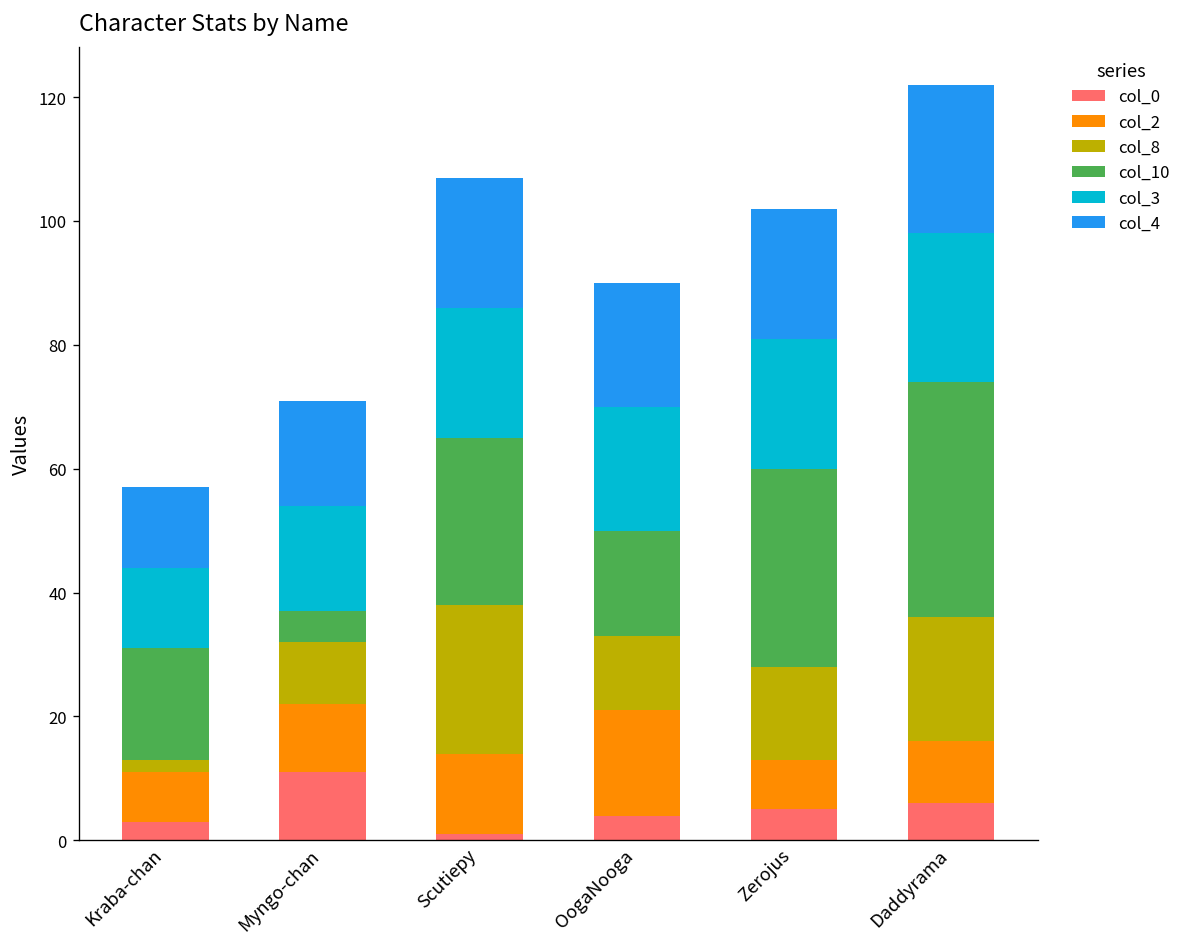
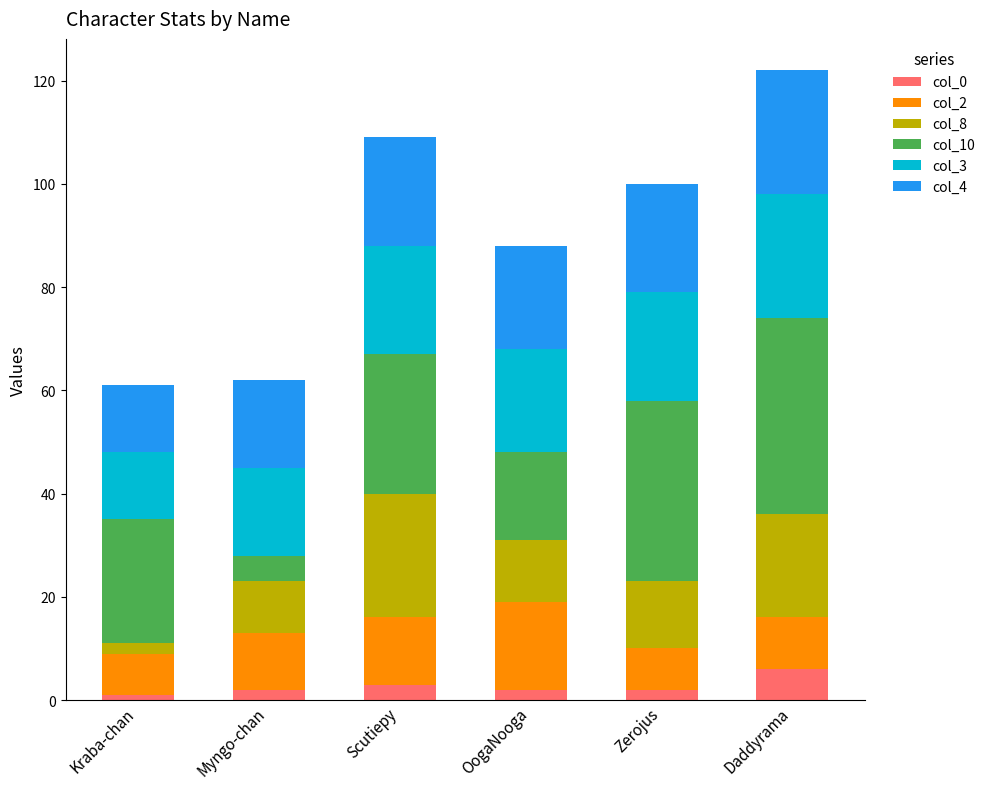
  {
    "col_0": {
-     "Kraba-chan": 3,
-     "Myngo-chan": 11,
-     "Scutiepy": 1,
-     "OogaNooga": 4,
-     "Zerojus": 5,
+     "Kraba-chan": 1,
+     "Myngo-chan": 2,
+     "Scutiepy": 3,
+     "OogaNooga": 2,
+     "Zerojus": 2,
      "Daddyrama": 6
    },
    "col_2": {
      "Kraba-chan": 8,
      "Myngo-chan": 11,
      "Scutiepy": 13,
      "OogaNooga": 17,
      "Zerojus": 8,
      "Daddyrama": 10
    },
    "col_8": {
      "Kraba-chan": 2,
      "Myngo-chan": 10,
      "Scutiepy": 24,
      "OogaNooga": 12,
-     "Zerojus": 15,
+     "Zerojus": 13,
      "Daddyrama": 20
    },
    "col_10": {
-     "Kraba-chan": 18,
+     "Kraba-chan": 24,
      "Myngo-chan": 5,
      "Scutiepy": 27,
      "OogaNooga": 17,
-     "Zerojus": 32,
+     "Zerojus": 35,
      "Daddyrama": 38
    }
  }
